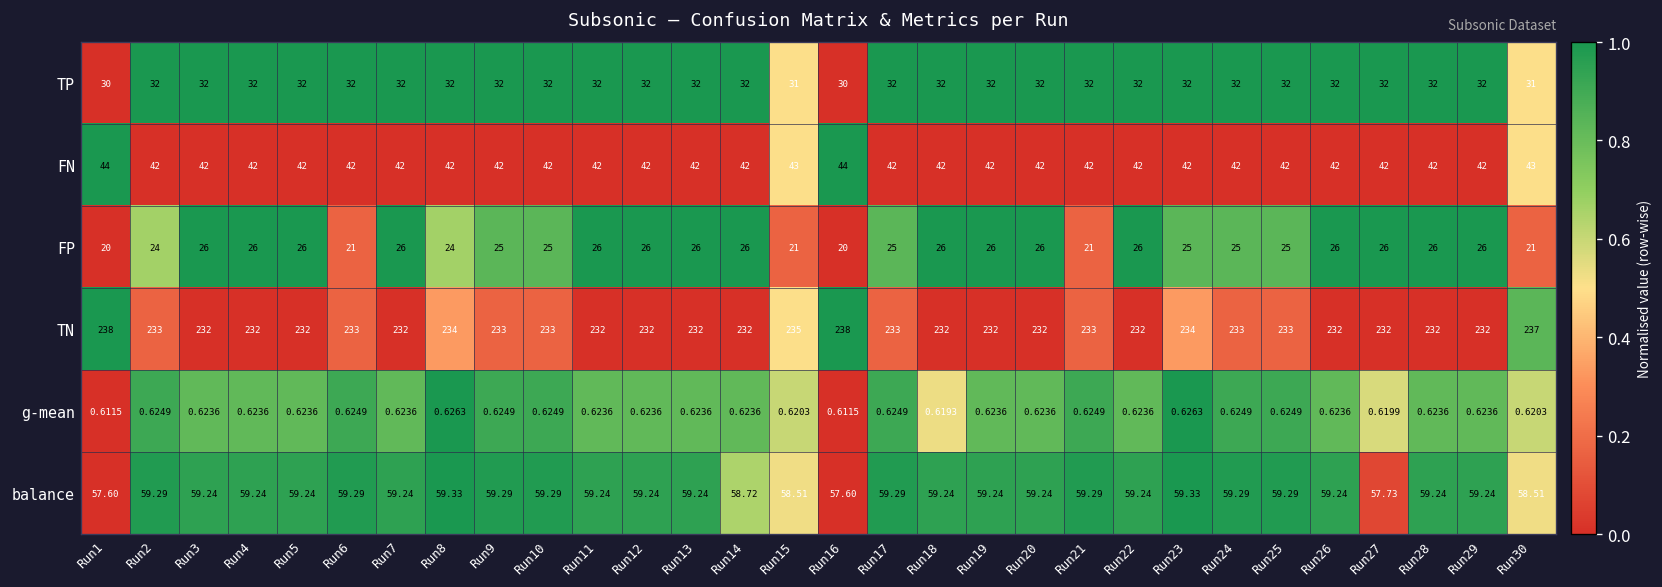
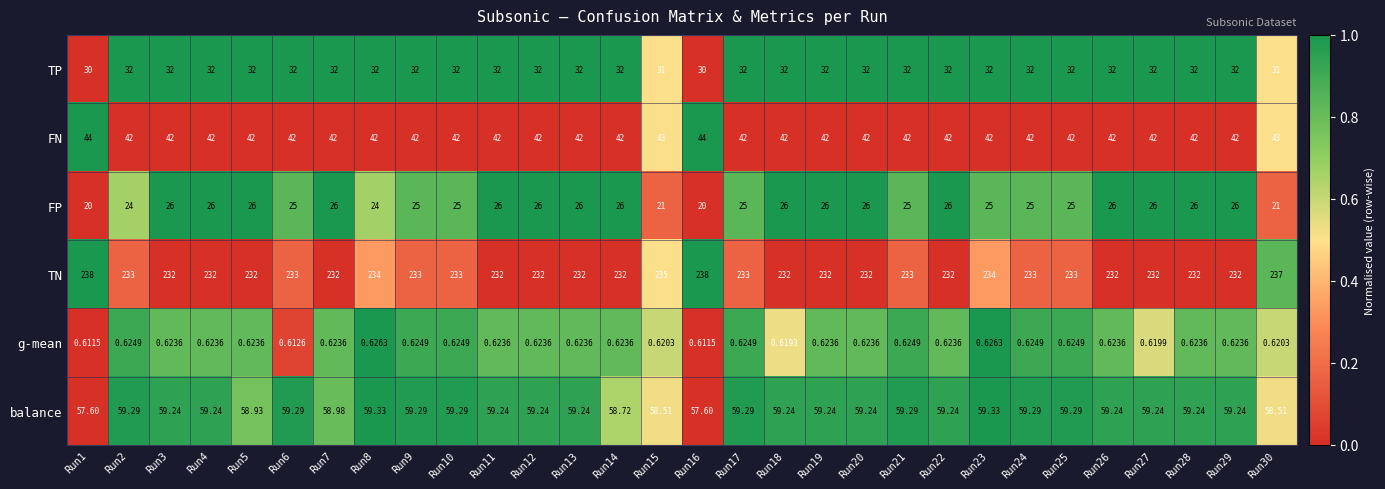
  {
    "TP": {
      "Run1": 30,
      "Run2": 32,
      "Run3": 32,
      "Run4": 32,
      "Run5": 32,
      "Run6": 32,
      "Run7": 32,
      "Run8": 32,
      "Run9": 32,
      "Run10": 32,
      "Run11": 32,
      "Run12": 32,
      "Run13": 32,
      "Run14": 32,
      "Run15": 31,
      "Run16": 30,
      "Run17": 32,
      "Run18": 32,
      "Run19": 32,
      "Run20": 32,
      "Run21": 32,
      "Run22": 32,
      "Run23": 32,
      "Run24": 32,
      "Run25": 32,
      "Run26": 32,
      "Run27": 32,
      "Run28": 32,
      "Run29": 32,
      "Run30": 31
    },
    "FN": {
      "Run1": 44,
      "Run2": 42,
      "Run3": 42,
      "Run4": 42,
      "Run5": 42,
      "Run6": 42,
      "Run7": 42,
      "Run8": 42,
      "Run9": 42,
      "Run10": 42,
      "Run11": 42,
      "Run12": 42,
      "Run13": 42,
      "Run14": 42,
      "Run15": 43,
      "Run16": 44,
      "Run17": 42,
      "Run18": 42,
      "Run19": 42,
      "Run20": 42,
      "Run21": 42,
      "Run22": 42,
      "Run23": 42,
      "Run24": 42,
      "Run25": 42,
      "Run26": 42,
      "Run27": 42,
      "Run28": 42,
      "Run29": 42,
      "Run30": 43
    },
    "FP": {
      "Run1": 20,
      "Run2": 24,
      "Run3": 26,
      "Run4": 26,
      "Run5": 26,
-     "Run6": 21,
+     "Run6": 25,
      "Run7": 26,
      "Run8": 24,
      "Run9": 25,
      "Run10": 25,
      "Run11": 26,
      "Run12": 26,
      "Run13": 26,
      "Run14": 26,
      "Run15": 21,
      "Run16": 20,
      "Run17": 25,
      "Run18": 26,
      "Run19": 26,
      "Run20": 26,
-     "Run21": 21,
+     "Run21": 25,
      "Run22": 26,
      "Run23": 25,
      "Run24": 25,
      "Run25": 25,
      "Run26": 26,
      "Run27": 26,
      "Run28": 26,
      "Run29": 26,
      "Run30": 21
    },
    "TN": {
      "Run1": 238,
      "Run2": 233,
      "Run3": 232,
      "Run4": 232,
      "Run5": 232,
      "Run6": 233,
      "Run7": 232,
      "Run8": 234,
      "Run9": 233,
      "Run10": 233,
      "Run11": 232,
      "Run12": 232,
      "Run13": 232,
      "Run14": 232,
      "Run15": 235,
      "Run16": 238,
      "Run17": 233,
      "Run18": 232,
      "Run19": 232,
      "Run20": 232,
      "Run21": 233,
      "Run22": 232,
      "Run23": 234,
      "Run24": 233,
      "Run25": 233,
      "Run26": 232,
      "Run27": 232,
      "Run28": 232,
      "Run29": 232,
      "Run30": 237
    },
    "g-mean": {
      "Run1": 0.6115,
      "Run2": 0.6249,
      "Run3": 0.6236,
      "Run4": 0.6236,
      "Run5": 0.6236,
-     "Run6": 0.6249,
+     "Run6": 0.6126,
      "Run7": 0.6236,
      "Run8": 0.6263,
      "Run9": 0.6249,
      "Run10": 0.6249,
      "Run11": 0.6236,
      "Run12": 0.6236,
      "Run13": 0.6236,
      "Run14": 0.6236,
      "Run15": 0.6203,
      "Run16": 0.6115,
      "Run17": 0.6249,
      "Run18": 0.6193,
      "Run19": 0.6236,
      "Run20": 0.6236,
      "Run21": 0.6249,
      "Run22": 0.6236,
      "Run23": 0.6263,
      "Run24": 0.6249,
      "Run25": 0.6249,
      "Run26": 0.6236,
      "Run27": 0.6199,
      "Run28": 0.6236,
      "Run29": 0.6236,
      "Run30": 0.6203
    },
    "balance": {
      "Run1": 57.60,
      "Run2": 59.29,
      "Run3": 59.24,
      "Run4": 59.24,
-     "Run5": 59.24,
+     "Run5": 58.93,
      "Run6": 59.29,
-     "Run7": 59.24,
+     "Run7": 58.98,
      "Run8": 59.33,
      "Run9": 59.29,
      "Run10": 59.29,
      "Run11": 59.24,
      "Run12": 59.24,
      "Run13": 59.24,
      "Run14": 58.72,
      "Run15": 58.51,
      "Run16": 57.60,
      "Run17": 59.29,
      "Run18": 59.24,
      "Run19": 59.24,
      "Run20": 59.24,
      "Run21": 59.29,
      "Run22": 59.24,
      "Run23": 59.33,
      "Run24": 59.29,
      "Run25": 59.29,
      "Run26": 59.24,
-     "Run27": 57.73,
+     "Run27": 59.24,
      "Run28": 59.24,
      "Run29": 59.24,
      "Run30": 58.51
    }
  }
